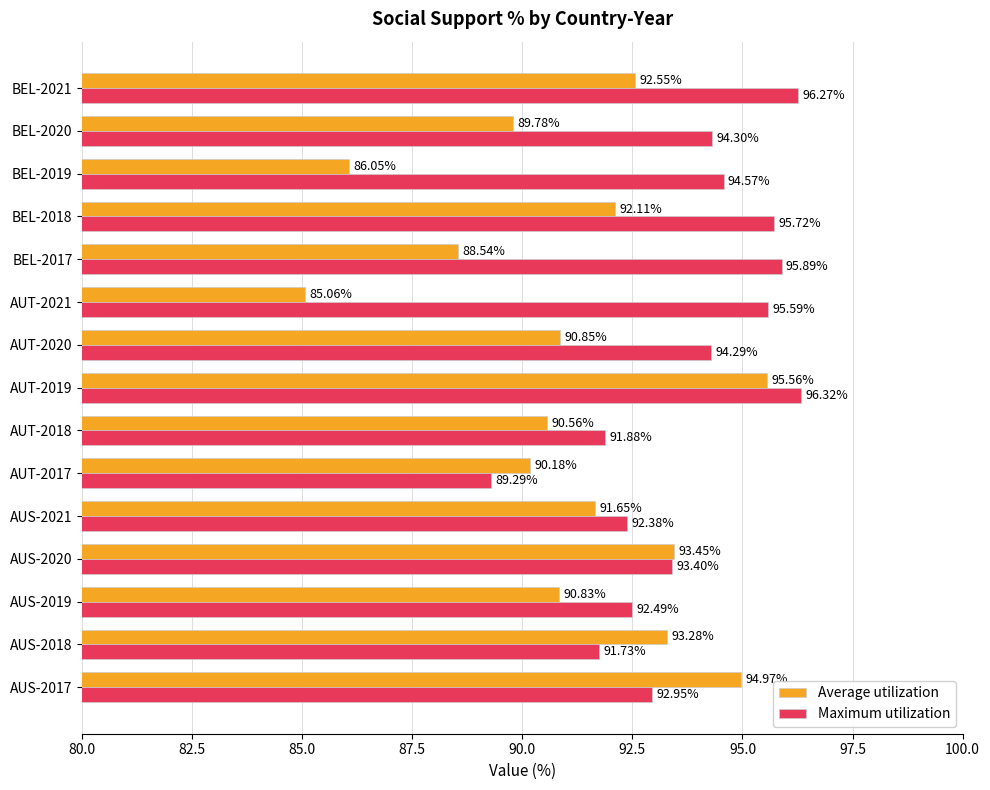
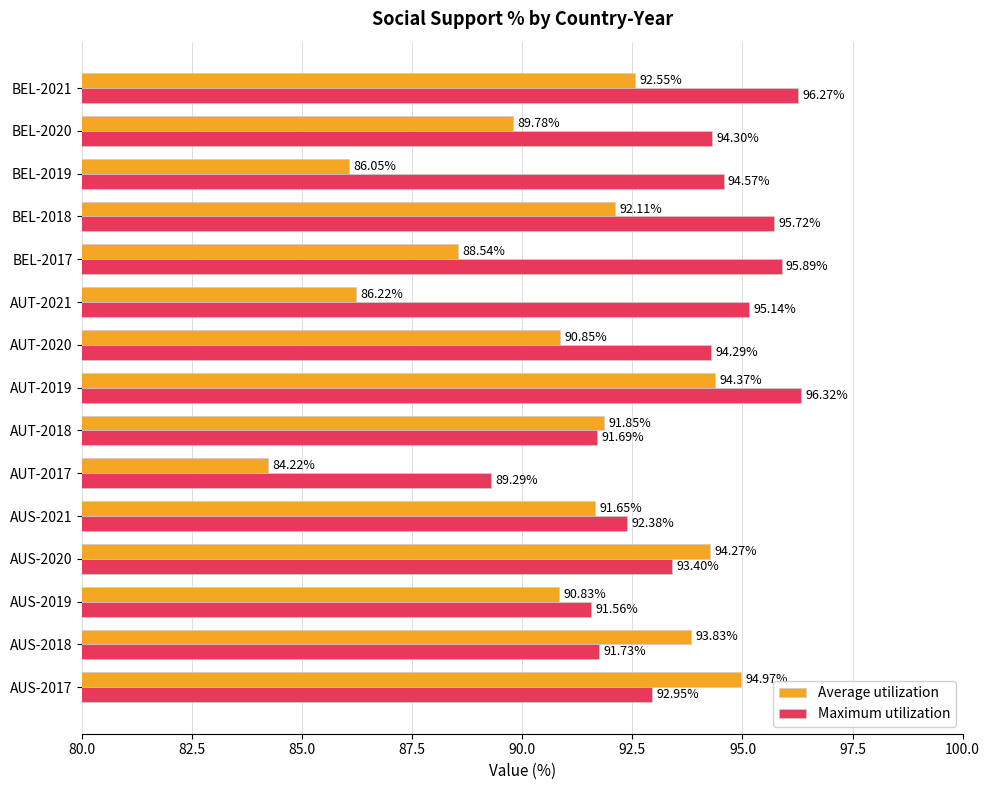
  {
    "Average utilization": {
      "BEL-2021": "92.55%",
      "BEL-2020": "89.78%",
      "BEL-2019": "86.05%",
      "BEL-2018": "92.11%",
      "BEL-2017": "88.54%",
-     "AUT-2021": "85.06%",
+     "AUT-2021": "86.22%",
      "AUT-2020": "90.85%",
-     "AUT-2019": "95.56%",
-     "AUT-2018": "90.56%",
-     "AUT-2017": "90.18%",
+     "AUT-2019": "94.37%",
+     "AUT-2018": "91.85%",
+     "AUT-2017": "84.22%",
      "AUS-2021": "91.65%",
-     "AUS-2020": "93.45%",
+     "AUS-2020": "94.27%",
      "AUS-2019": "90.83%",
-     "AUS-2018": "93.28%"
+     "AUS-2018": "93.83%"
    },
    "Maximum utilization": {
      "BEL-2021": "96.27%",
      "BEL-2020": "94.30%",
      "BEL-2019": "94.57%",
      "BEL-2018": "95.72%",
      "BEL-2017": "95.89%",
-     "AUT-2021": "95.59%",
+     "AUT-2021": "95.14%",
      "AUT-2020": "94.29%",
      "AUT-2019": "96.32%",
-     "AUT-2018": "91.88%",
+     "AUT-2018": "91.69%",
      "AUT-2017": "89.29%",
      "AUS-2021": "92.38%",
      "AUS-2020": "93.40%",
-     "AUS-2019": "92.49%",
+     "AUS-2019": "91.56%",
      "AUS-2018": "91.73%",
      "AUS-2017": "92.95%"
    }
  }
